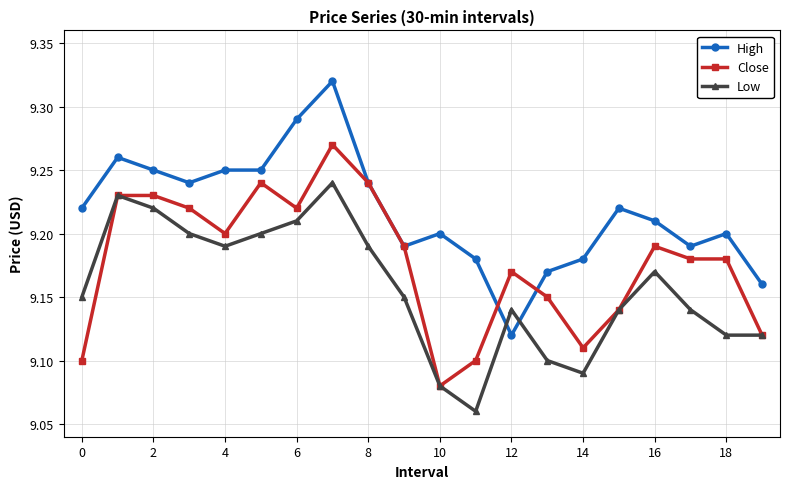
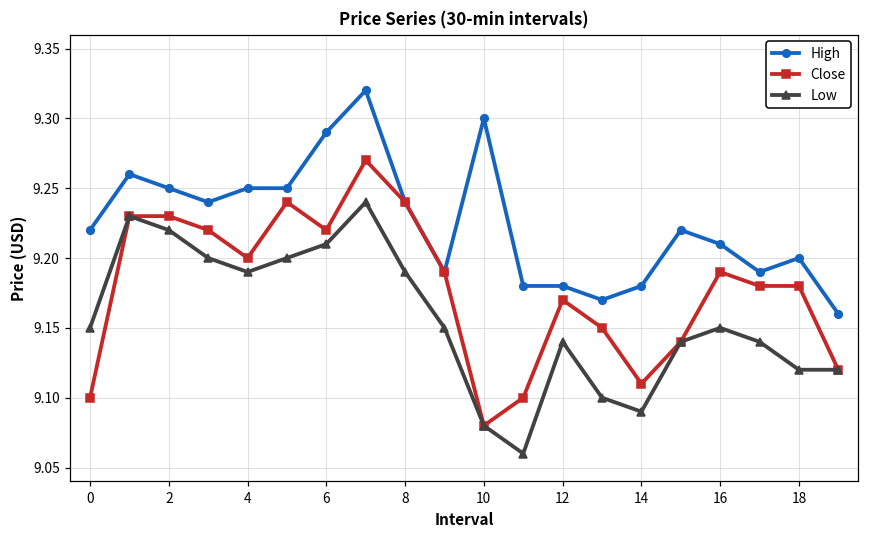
  {
    "High": {
      "0": 9.22,
      "2": 9.25,
      "4": 9.25,
      "6": 9.29,
-     "10": 9.2,
-     "12": 9.12,
+     "10": 9.3,
+     "12": 9.18,
      "14": 9.18,
      "16": 9.21,
      "18": 9.20
    },
    "Close": {
      "0": 9.10,
      "2": 9.23,
      "4": 9.20,
      "6": 9.22,
      "12": 9.17,
      "14": 9.11,
      "16": 9.19,
      "18": 9.18
    },
    "Low": {
      "0": 9.15,
      "2": 9.22,
      "4": 9.19,
      "6": 9.21,
      "8": 9.19,
      "12": 9.14,
      "14": 9.09,
-     "16": 9.17,
+     "16": 9.15,
      "18": 9.12
    }
  }
